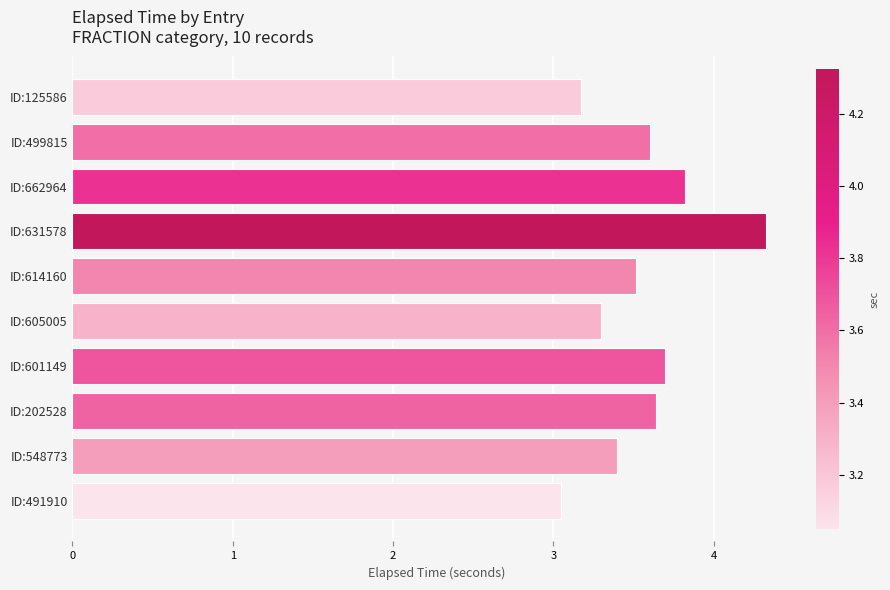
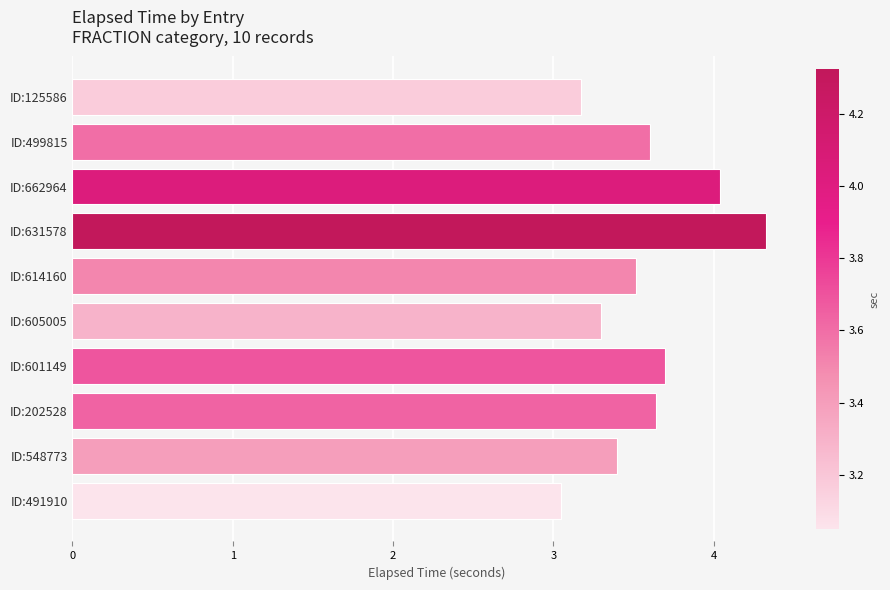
  {
    "ID:125586": 3.17,
    "ID:499815": 3.60,
-   "ID:662964": 3.82,
+   "ID:662964": 4.04,
    "ID:631578": 4.33,
    "ID:614160": 3.51,
    "ID:605005": 3.30,
    "ID:601149": 3.70,
    "ID:202528": 3.64,
    "ID:548773": 3.40,
    "ID:491910": 3.05
  }
